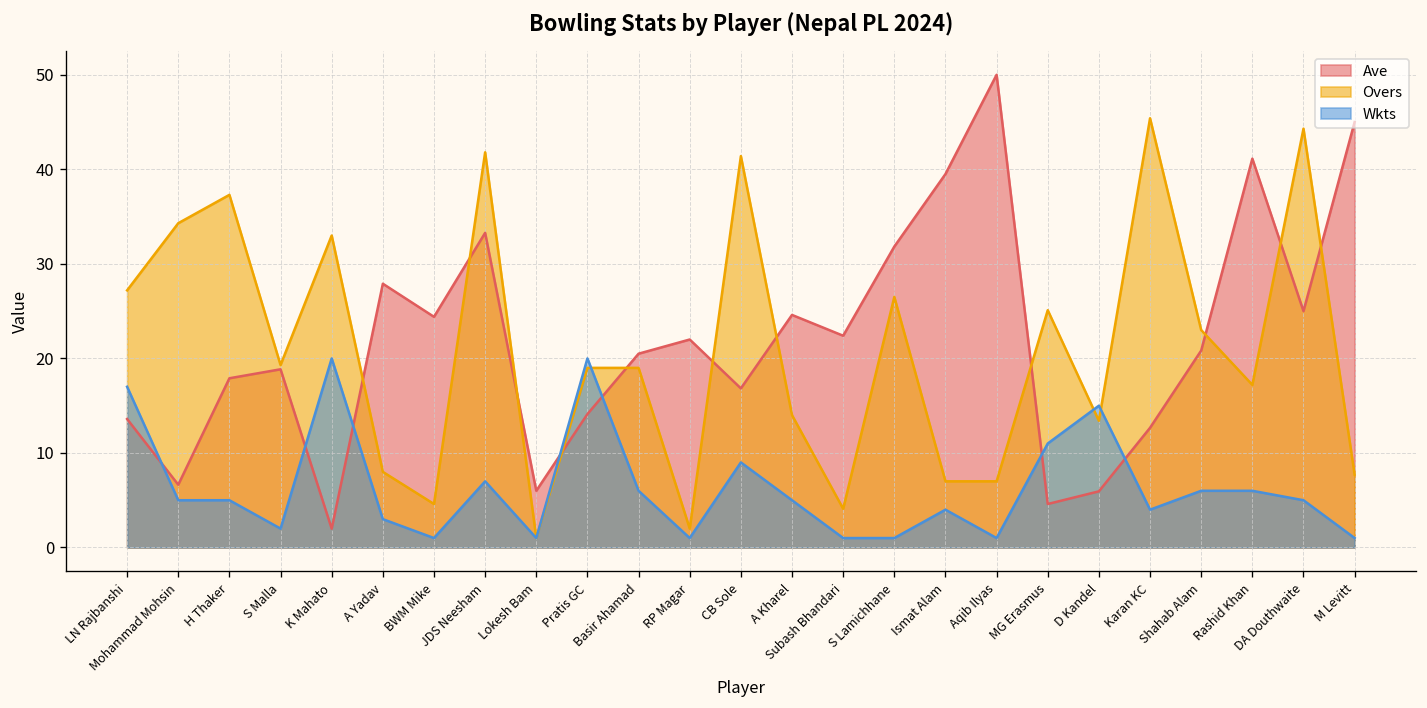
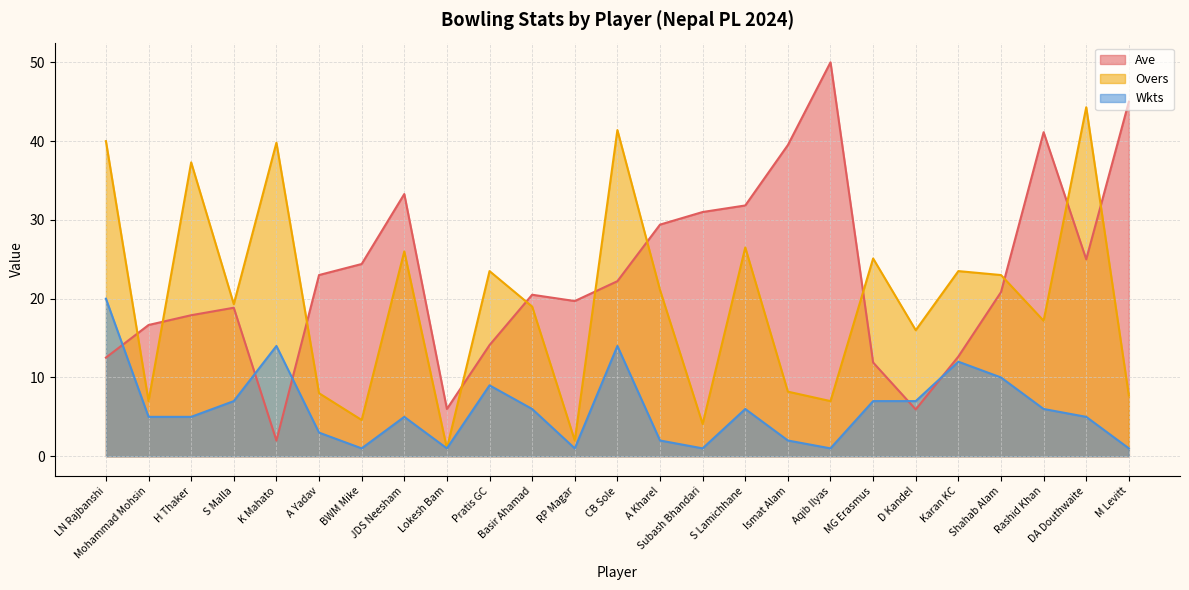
  {
    "Ave": {
-     "LN Rajbanshi": 14,
-     "Mohammad Mohsin": 7,
+     "LN Rajbanshi": 13,
+     "Mohammad Mohsin": 17,
      "H Thaker": 18,
      "S Malla": 19,
      "K Mahato": 2,
-     "A Yadav": 28,
+     "A Yadav": 23,
      "BWM Mike": 24,
      "JDS Neesham": 33,
      "Lokesh Bam": 6,
      "Pratis GC": 14,
      "Basir Ahamad": 21,
-     "RP Magar": 22,
-     "CB Sole": 17,
-     "A Kharel": 25,
-     "Subash Bhandari": 22,
+     "RP Magar": 20,
+     "CB Sole": 22,
+     "A Kharel": 29,
+     "Subash Bhandari": 31,
      "S Lamichhane": 32,
      "Ismat Alam": 40,
      "Aqib Ilyas": 50,
-     "MG Erasmus": 5,
+     "MG Erasmus": 12,
      "D Kandel": 6,
      "Karan KC": 13,
      "Shahab Alam": 21,
      "Rashid Khan": 41,
      "DA Douthwaite": 25
    },
    "Overs": {
-     "LN Rajbanshi": 27,
-     "Mohammad Mohsin": 34,
+     "LN Rajbanshi": 40,
+     "Mohammad Mohsin": 7,
      "H Thaker": 37,
      "S Malla": 19,
-     "K Mahato": 33,
+     "K Mahato": 40,
      "A Yadav": 8,
      "BWM Mike": 5,
-     "JDS Neesham": 42,
-     "Pratis GC": 19,
+     "JDS Neesham": 26,
+     "Pratis GC": 24,
      "Basir Ahamad": 19,
      "RP Magar": 2,
      "CB Sole": 41,
-     "A Kharel": 14,
+     "A Kharel": 21,
      "Subash Bhandari": 4,
      "S Lamichhane": 27,
-     "Ismat Alam": 7,
+     "Ismat Alam": 8,
      "Aqib Ilyas": 7,
      "MG Erasmus": 25,
-     "D Kandel": 13,
-     "Karan KC": 45,
+     "D Kandel": 16,
+     "Karan KC": 24,
      "Shahab Alam": 23,
      "Rashid Khan": 17,
      "DA Douthwaite": 44,
      "M Levitt": 8
    },
    "Wkts": {
-     "LN Rajbanshi": 17,
+     "LN Rajbanshi": 20,
      "Mohammad Mohsin": 5,
      "H Thaker": 5,
-     "S Malla": 2,
-     "K Mahato": 20,
+     "S Malla": 7,
+     "K Mahato": 14,
      "A Yadav": 3,
      "BWM Mike": 1,
-     "JDS Neesham": 7,
-     "Pratis GC": 20,
+     "JDS Neesham": 5,
+     "Pratis GC": 9,
      "Basir Ahamad": 6,
      "RP Magar": 1,
-     "CB Sole": 9,
-     "A Kharel": 5,
+     "CB Sole": 14,
+     "A Kharel": 2,
      "Subash Bhandari": 1,
-     "S Lamichhane": 1,
-     "Ismat Alam": 4,
+     "S Lamichhane": 6,
+     "Ismat Alam": 2,
      "Aqib Ilyas": 1,
-     "MG Erasmus": 11,
-     "D Kandel": 15,
-     "Karan KC": 4,
-     "Shahab Alam": 6,
+     "MG Erasmus": 7,
+     "D Kandel": 7,
+     "Karan KC": 12,
+     "Shahab Alam": 10,
      "Rashid Khan": 6,
      "DA Douthwaite": 5,
      "M Levitt": 1
    }
  }
